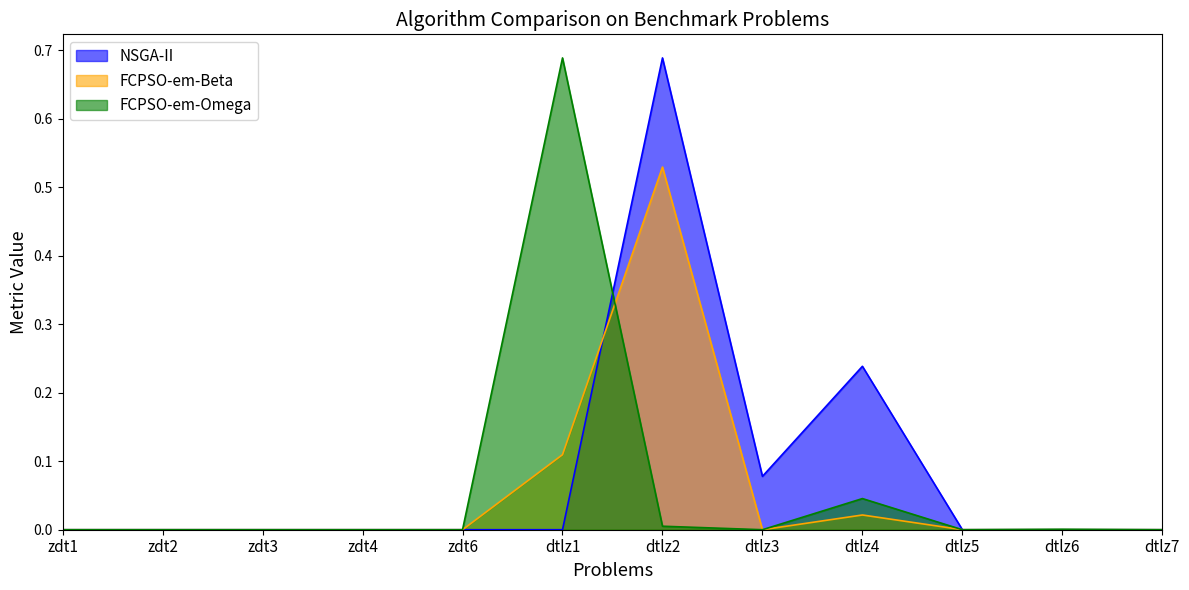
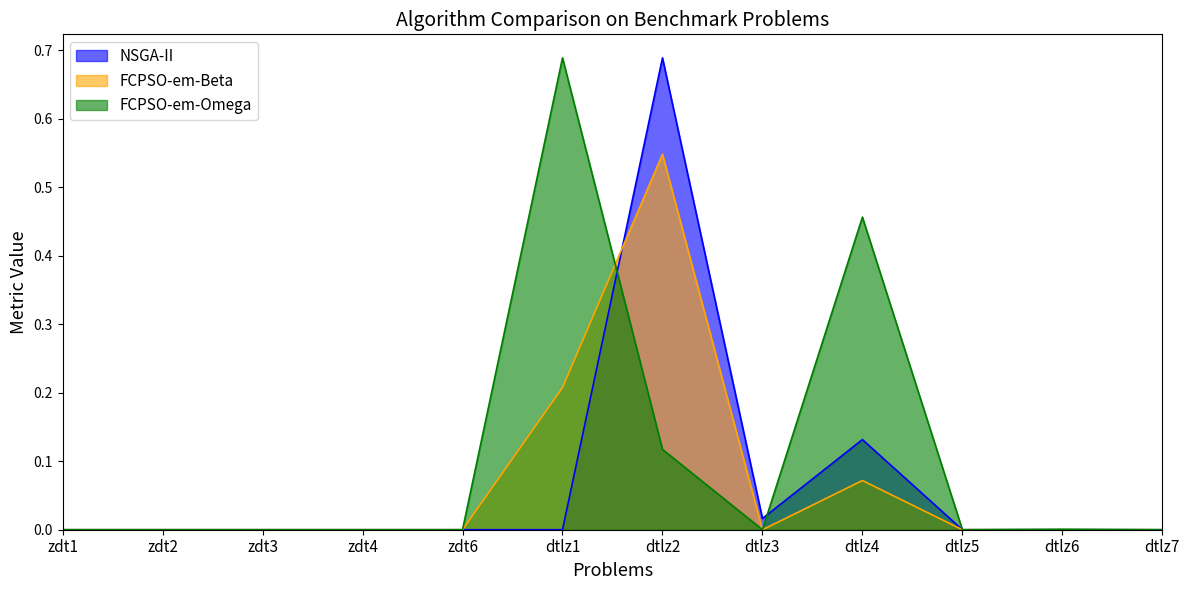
  {
    "NSGA-II": {
      "dtlz1": 0.00,
      "dtlz2": 0.69,
-     "dtlz3": 0.08,
-     "dtlz4": 0.24
+     "dtlz3": 0.02,
+     "dtlz4": 0.13
    },
    "FCPSO-em-Beta": {
-     "dtlz1": 0.11,
-     "dtlz2": 0.53,
-     "dtlz4": 0.02
+     "dtlz1": 0.21,
+     "dtlz2": 0.55,
+     "dtlz4": 0.07
    },
    "FCPSO-em-Omega": {
      "dtlz1": 0.69,
-     "dtlz2": 0.01,
-     "dtlz4": 0.05
+     "dtlz2": 0.12,
+     "dtlz4": 0.46
    }
  }
